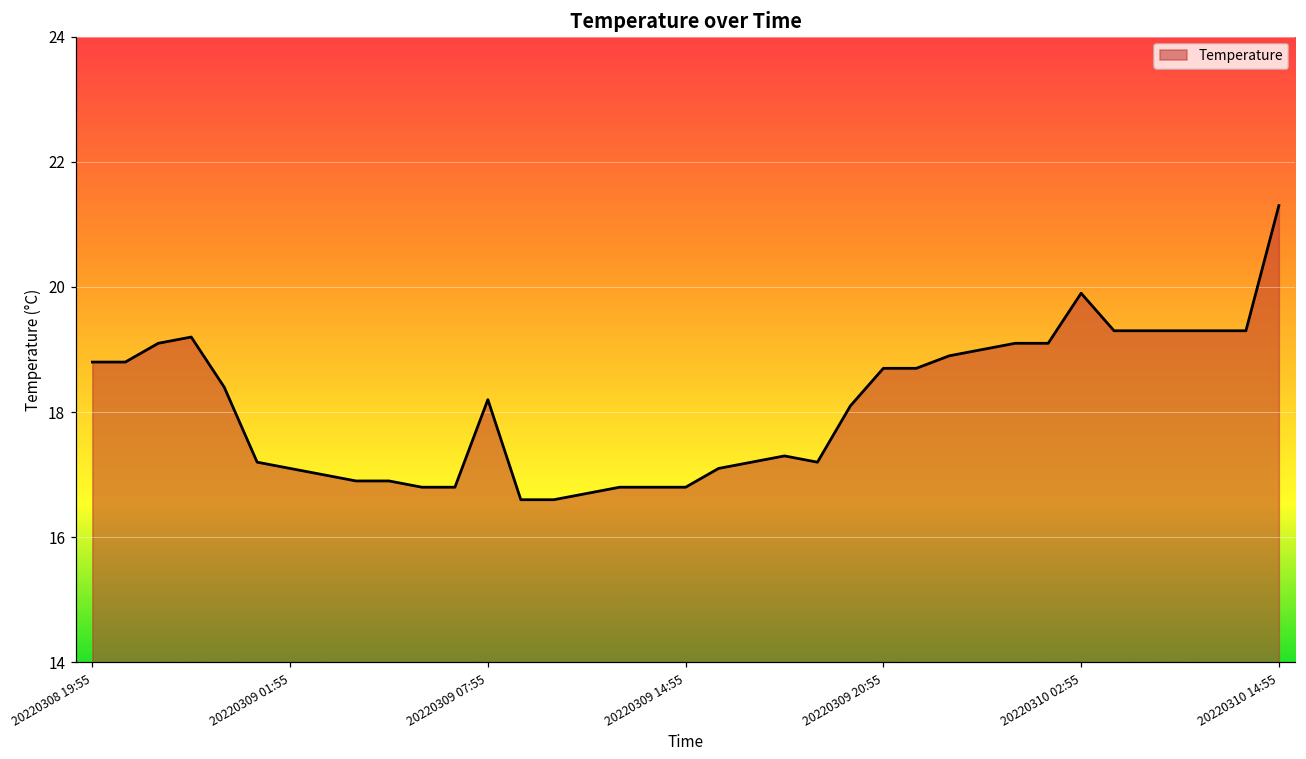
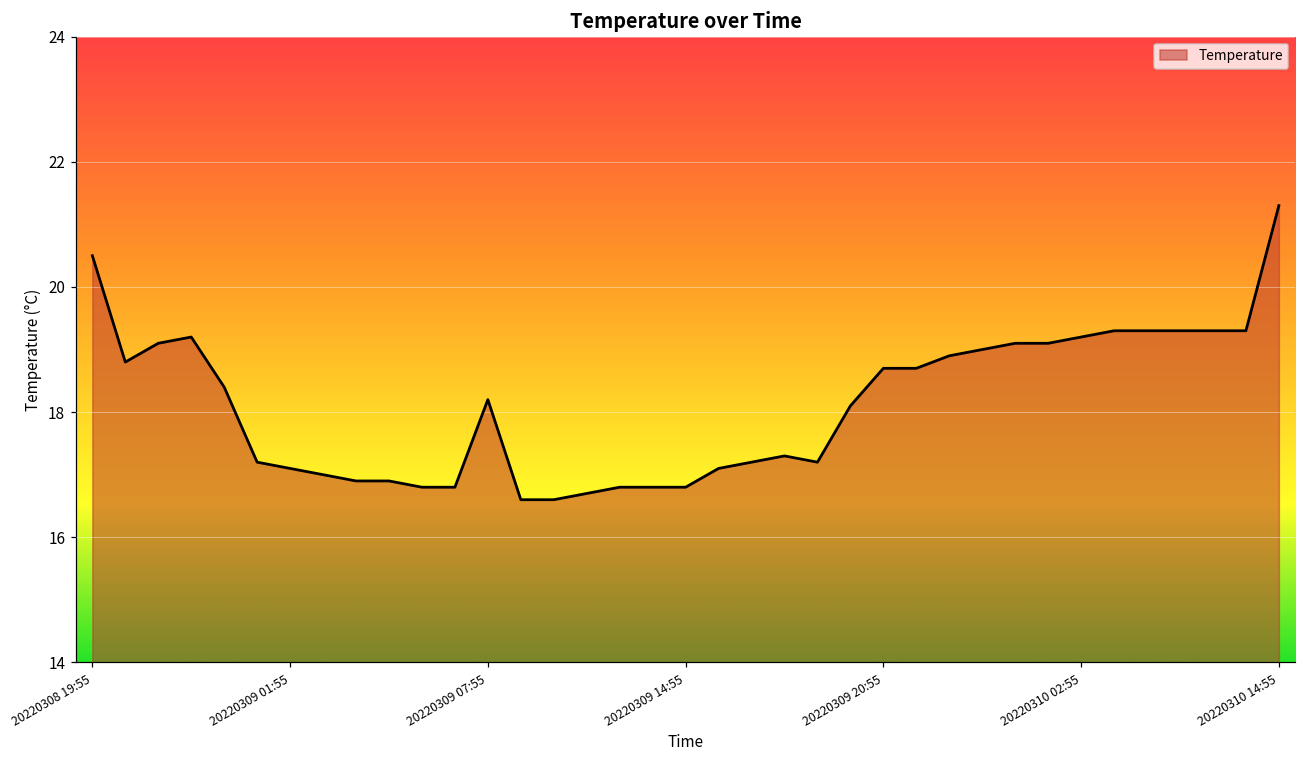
  {
-   "20220308 19:55": 18.8,
+   "20220308 19:55": 20.5,
    "20220309 01:55": 17.1,
    "20220309 07:55": 18.2,
    "20220309 14:55": 16.8,
    "20220309 20:55": 18.7,
-   "20220310 02:55": 19.9,
+   "20220310 02:55": 19.2,
    "20220310 14:55": 21.3
  }
